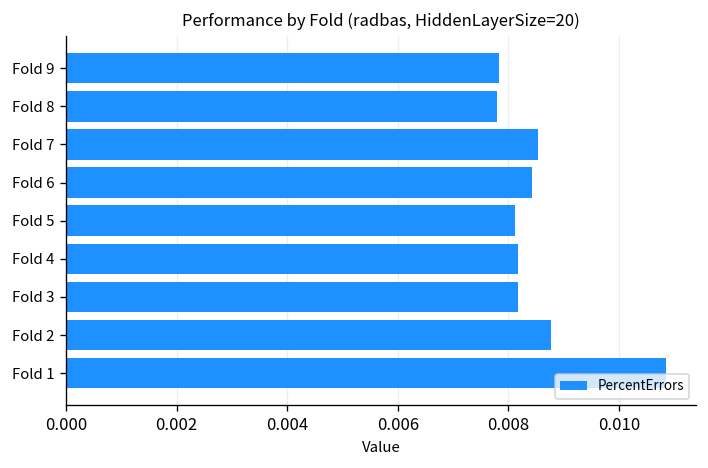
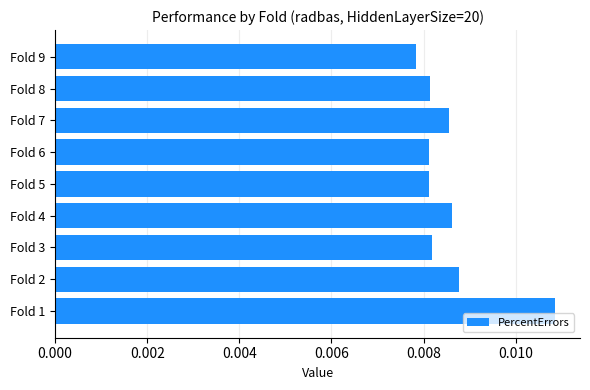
  {
    "Fold 9": 0.0078,
-   "Fold 8": 0.0078,
+   "Fold 8": 0.0082,
    "Fold 7": 0.0085,
-   "Fold 6": 0.0084,
+   "Fold 6": 0.0081,
    "Fold 5": 0.0081,
-   "Fold 4": 0.0082,
+   "Fold 4": 0.0086,
    "Fold 3": 0.0082,
    "Fold 2": 0.0088,
    "Fold 1": 0.0109
  }
